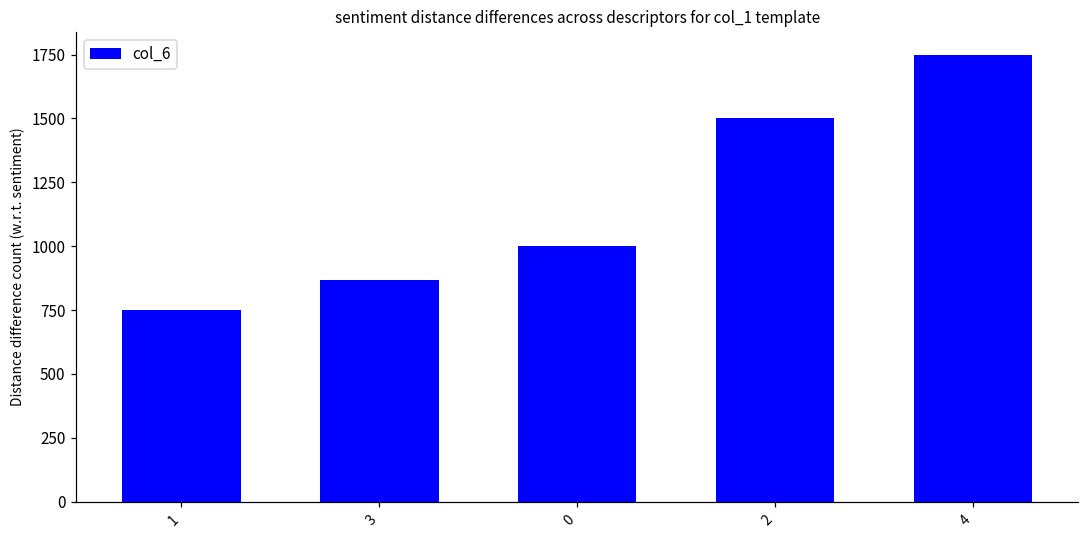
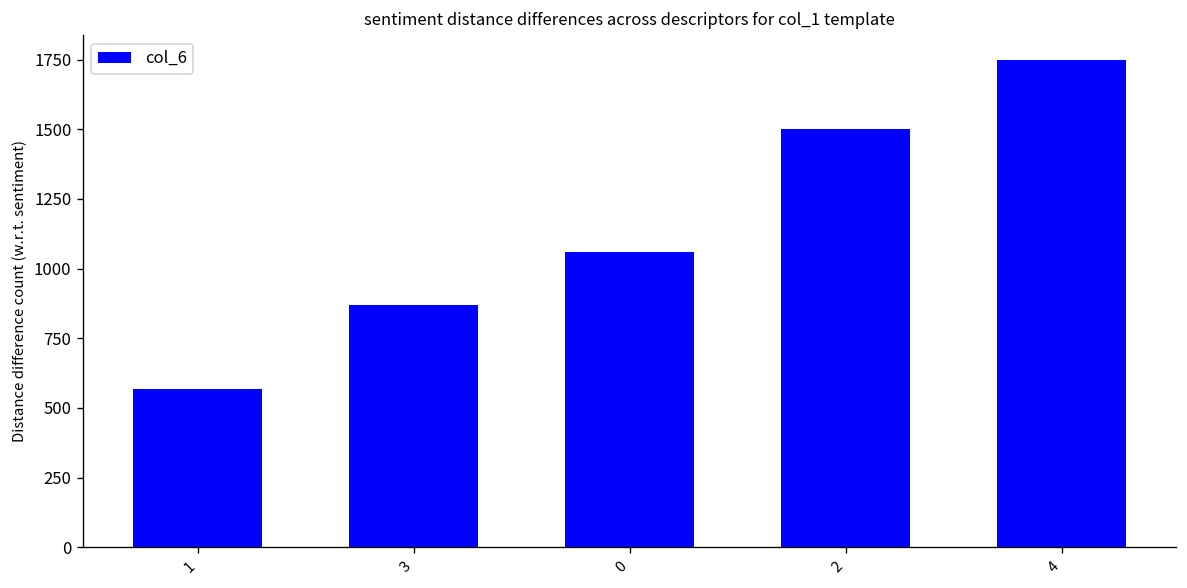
  {
-   "1": 750,
+   "1": 570,
    "3": 870,
-   "0": 1000,
+   "0": 1060,
    "2": 1500,
    "4": 1750
  }
